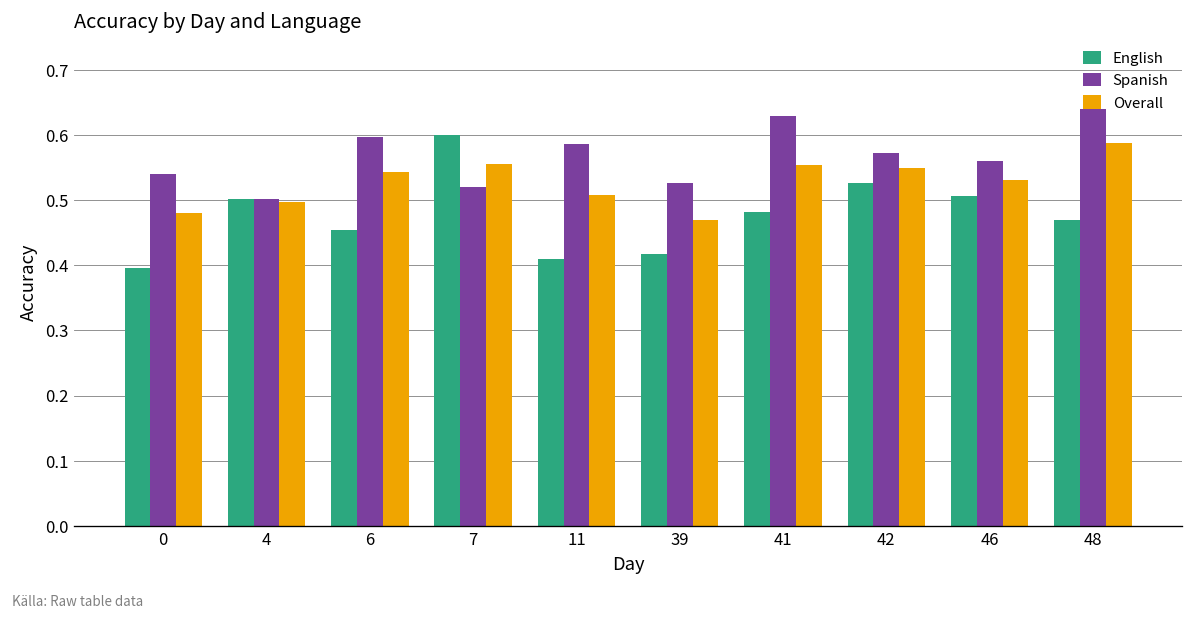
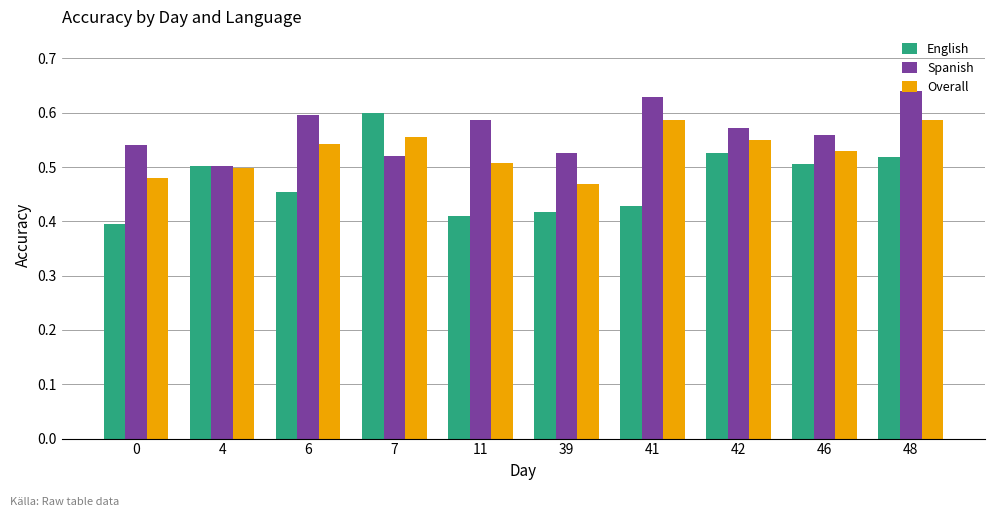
  {
    "English": {
      "0": 0.40,
      "4": 0.50,
      "6": 0.45,
      "7": 0.60,
      "11": 0.41,
      "39": 0.42,
-     "41": 0.48,
+     "41": 0.43,
      "42": 0.53,
      "46": 0.51,
-     "48": 0.47
+     "48": 0.52
    },
    "Spanish": {
      "0": 0.54,
      "4": 0.50,
      "6": 0.60,
      "7": 0.52,
      "11": 0.59,
      "39": 0.53,
      "41": 0.63,
      "42": 0.57,
      "46": 0.56,
      "48": 0.64
    },
    "Overall": {
      "0": 0.48,
      "4": 0.50,
      "6": 0.54,
      "7": 0.56,
      "11": 0.51,
      "39": 0.47,
-     "41": 0.55,
+     "41": 0.59,
      "42": 0.55,
      "46": 0.53,
      "48": 0.59
    }
  }
